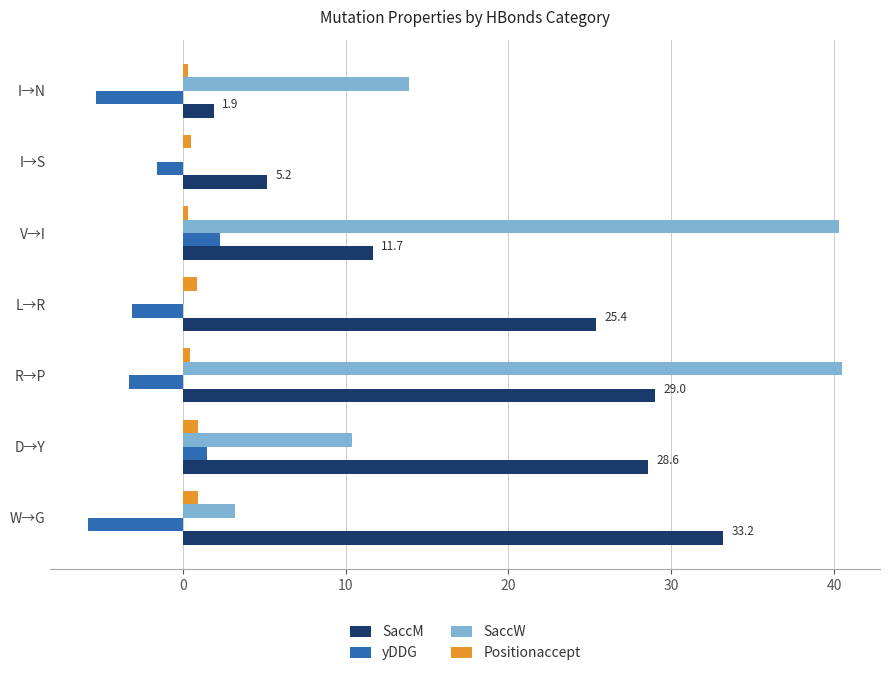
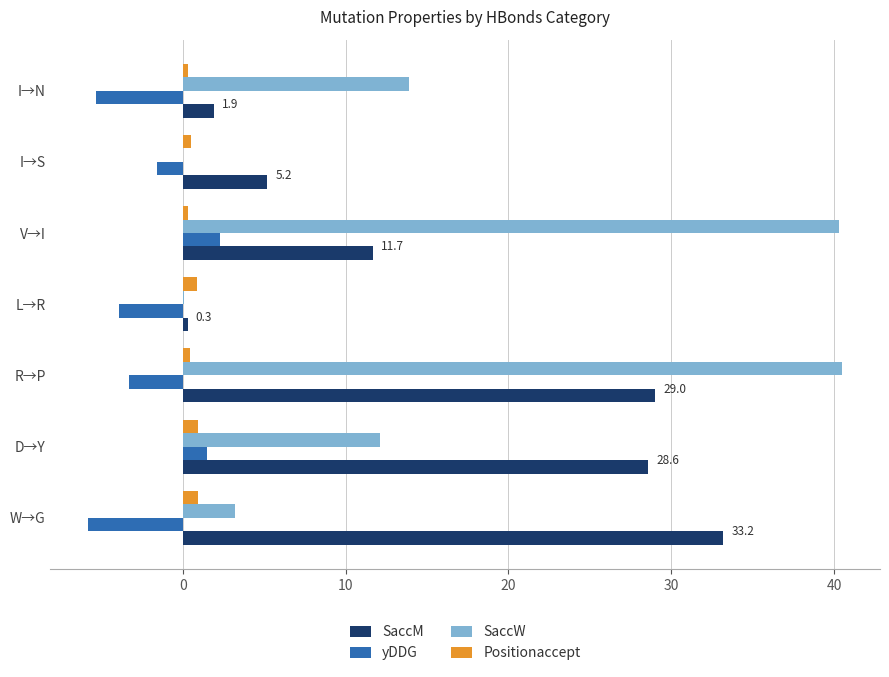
  {
    "SaccM": {
      "I→N": 1.9,
      "I→S": 5.2,
      "V→I": 11.7,
-     "L→R": 25.4,
+     "L→R": 0.3,
      "R→P": 29.0,
      "D→Y": 28.6,
      "W→G": 33.2
    },
    "yDDG": {
      "I→N": -5.3,
      "I→S": -1.6,
      "V→I": 2.3,
-     "L→R": -3.1,
+     "L→R": -3.9,
      "R→P": -3.3,
      "D→Y": 1.5,
      "W→G": -5.8
    },
    "SaccW": {
      "I→N": 13.9,
      "I→S": 0.0,
      "V→I": 40.3,
      "R→P": 40.5,
-     "D→Y": 10.4,
+     "D→Y": 12.1,
      "W→G": 3.2
    },
    "Positionaccept": {
      "I→N": 0.3,
      "I→S": 0.5,
      "V→I": 0.4,
      "L→R": 0.9,
      "R→P": 0.4,
      "D→Y": 1.0,
      "W→G": 0.9
    }
  }
